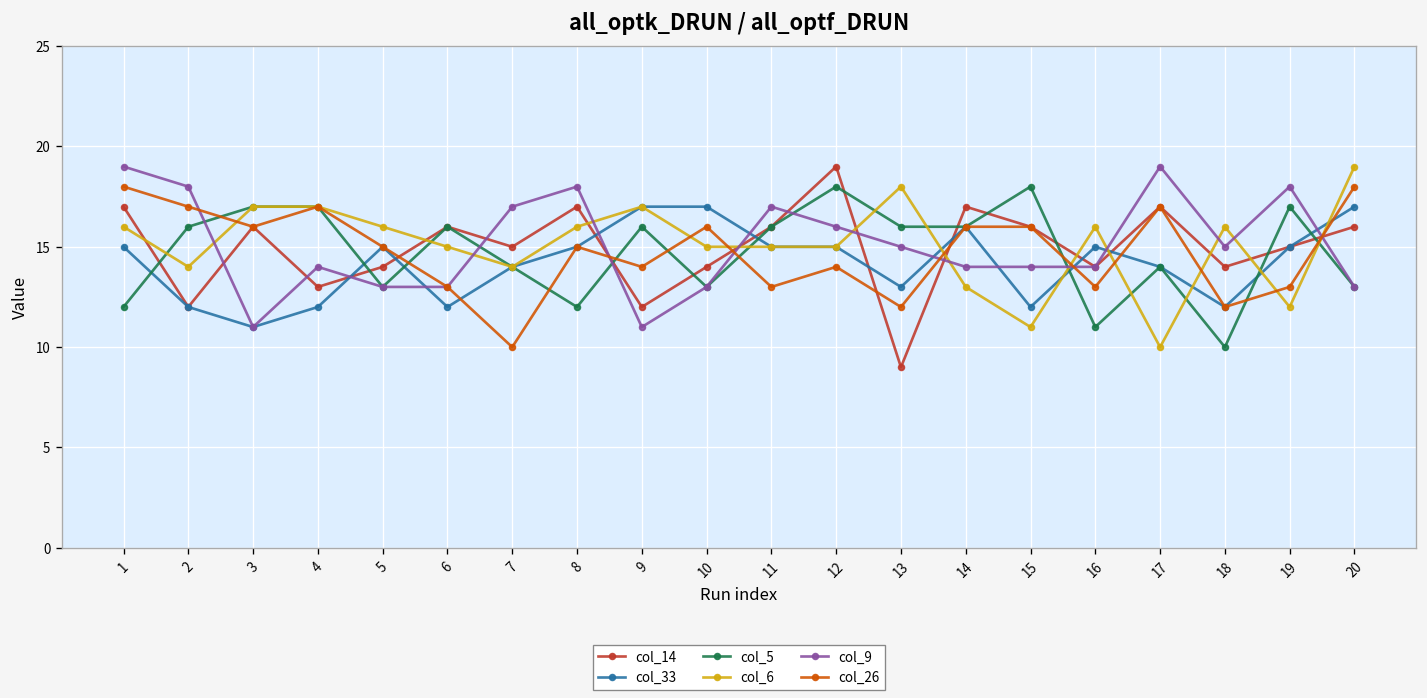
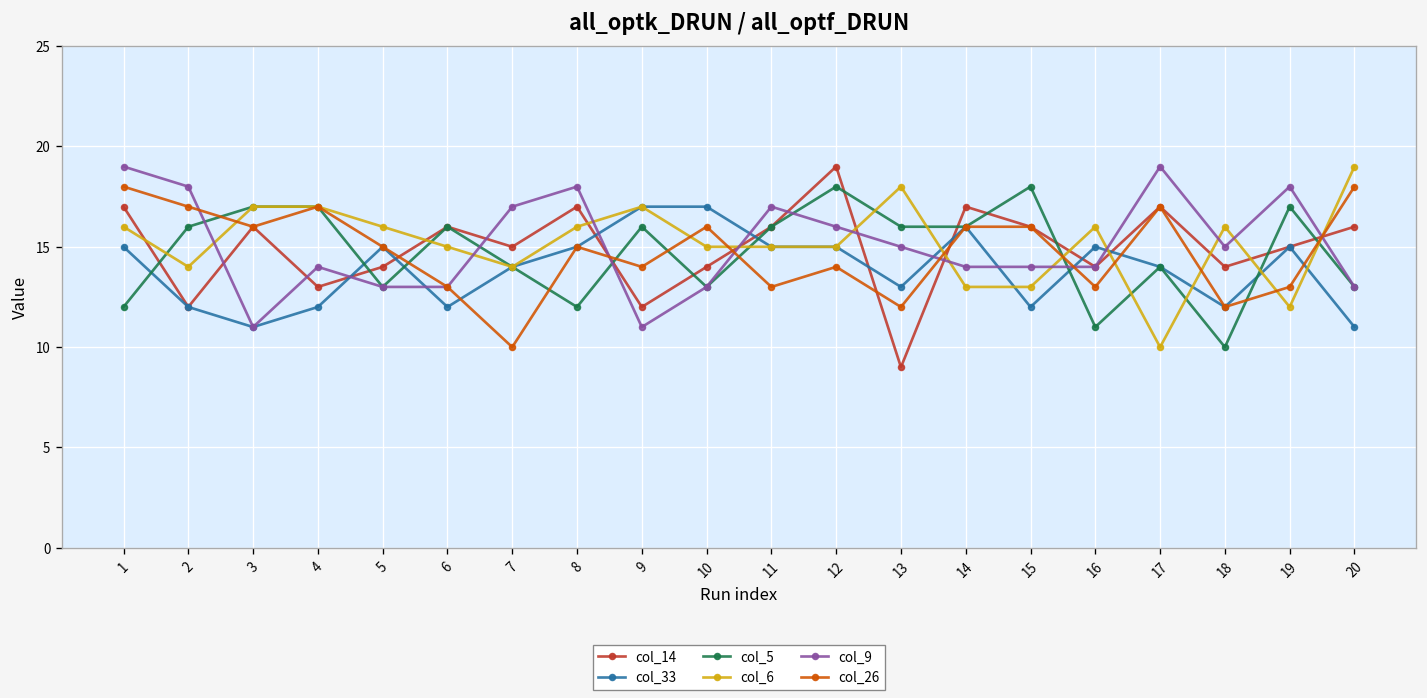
  {
    "col_33": {
      "1": 15,
      "4": 12,
      "6": 12,
      "10": 17,
      "13": 13,
      "15": 12,
      "16": 15,
-     "20": 17
+     "20": 11
    },
    "col_5": {
      "1": 12,
      "2": 16,
      "8": 12,
      "9": 16,
      "12": 18,
      "13": 16,
      "15": 18,
      "16": 11,
      "18": 10,
      "19": 17
    },
    "col_6": {
      "1": 16,
      "2": 14,
      "5": 16,
      "6": 15,
      "8": 16,
      "10": 15,
      "13": 18,
      "14": 13,
-     "15": 11,
+     "15": 13,
      "16": 16,
      "17": 10,
      "18": 16,
      "19": 12,
      "20": 19
    },
    "col_9": {
      "1": 19,
      "2": 18,
      "4": 14,
      "7": 17,
      "8": 18,
      "9": 11,
      "11": 17,
      "12": 16,
      "13": 15,
      "14": 14,
      "15": 14,
      "17": 19,
      "18": 15,
      "19": 18
    }
  }
